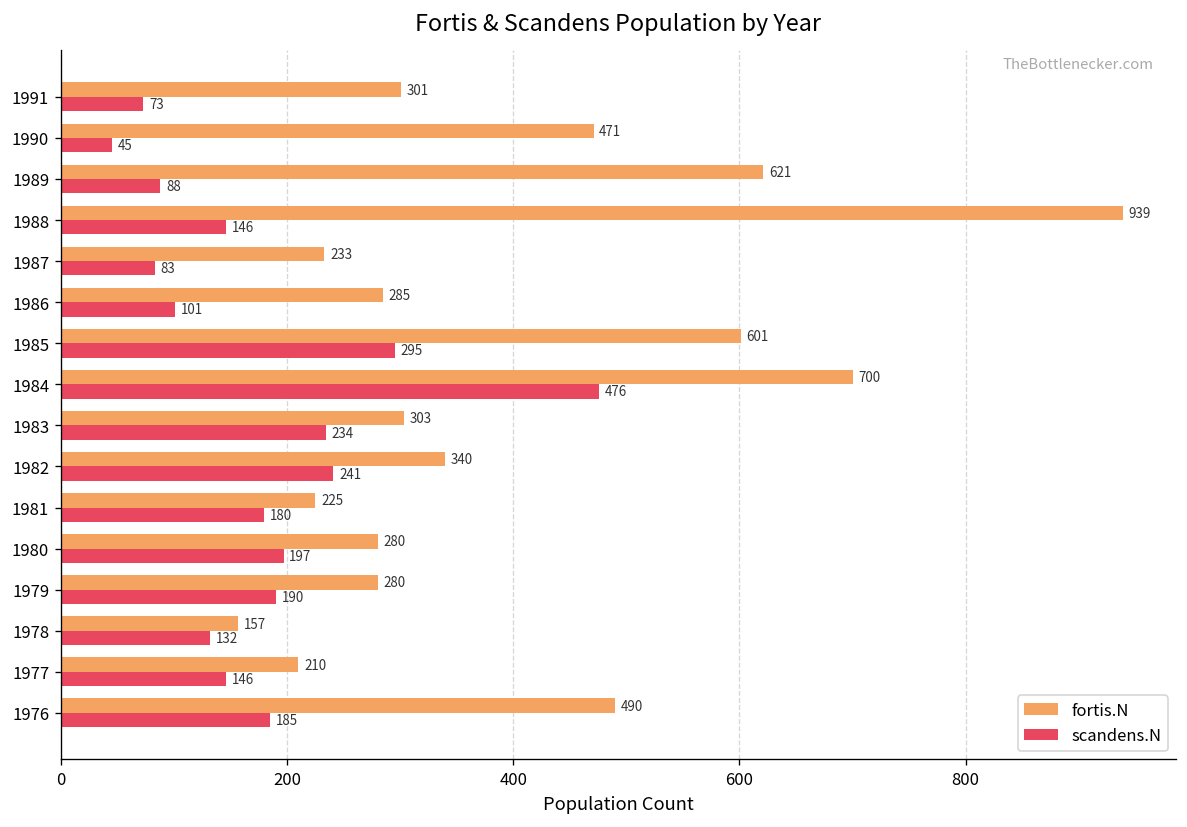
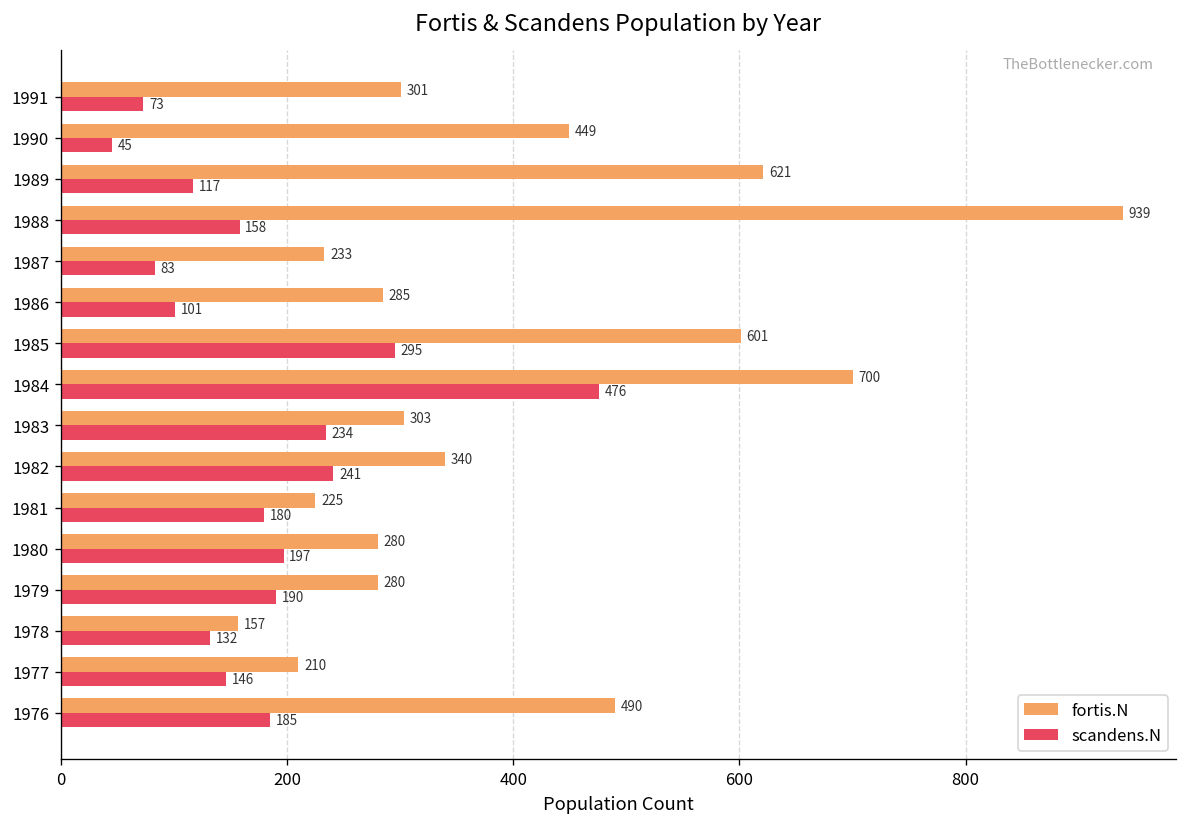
  {
    "fortis.N": {
      "1991": 301,
-     "1990": 471,
+     "1990": 449,
      "1989": 621,
      "1988": 939,
      "1987": 233,
      "1986": 285,
      "1985": 601,
      "1984": 700,
      "1983": 303,
      "1982": 340,
      "1981": 225,
      "1980": 280,
      "1979": 280,
      "1978": 157,
      "1977": 210,
      "1976": 490
    },
    "scandens.N": {
      "1991": 73,
      "1990": 45,
-     "1989": 88,
-     "1988": 146,
+     "1989": 117,
+     "1988": 158,
      "1987": 83,
      "1986": 101,
      "1985": 295,
      "1984": 476,
      "1983": 234,
      "1982": 241,
      "1981": 180,
      "1980": 197,
      "1979": 190,
      "1978": 132,
      "1977": 146,
      "1976": 185
    }
  }
